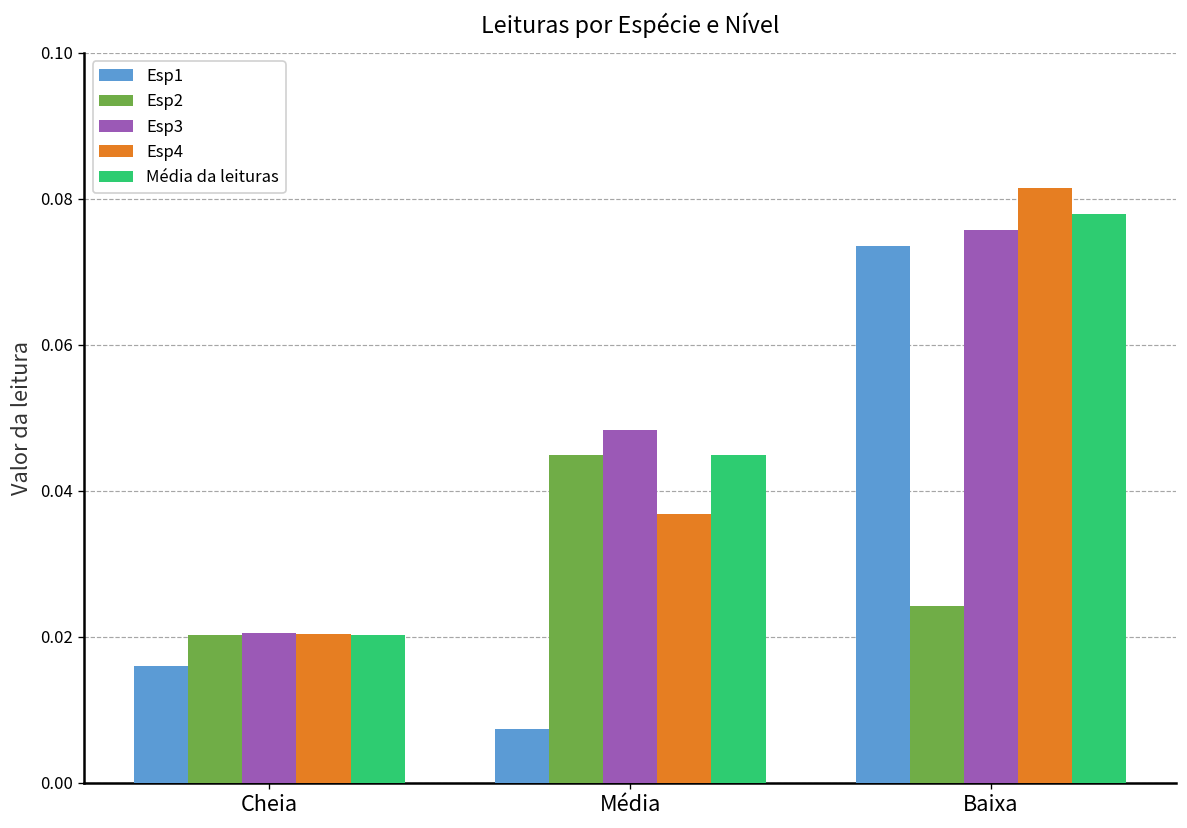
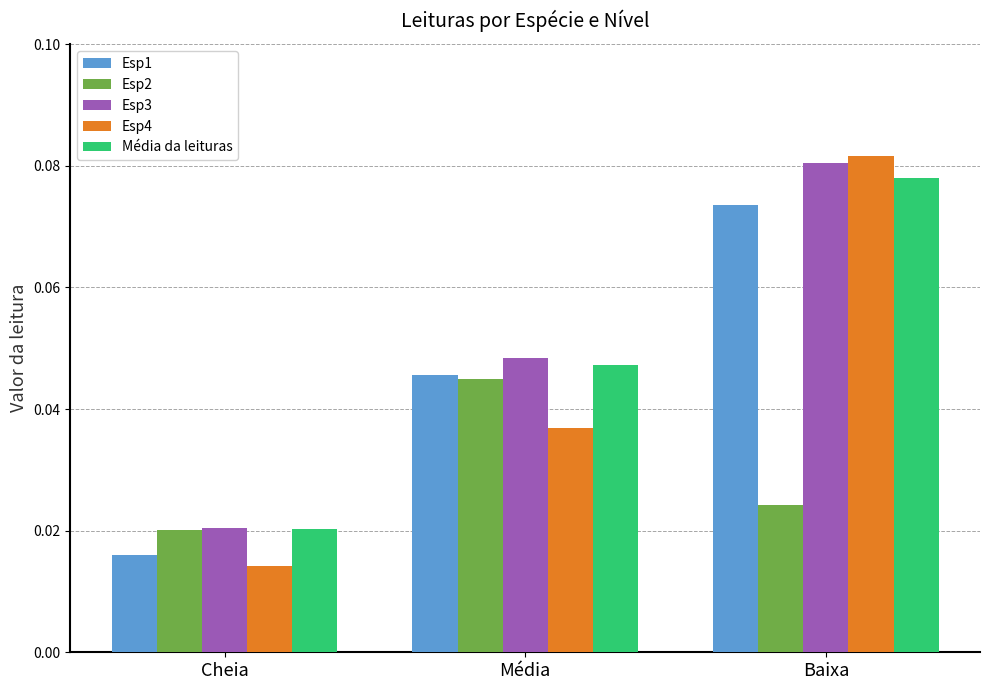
  {
    "Esp1": {
      "Cheia": 0.016,
-     "Média": 0.007,
+     "Média": 0.046,
      "Baixa": 0.074
    },
    "Esp2": {
      "Cheia": 0.020,
      "Média": 0.045,
      "Baixa": 0.024
    },
    "Esp3": {
      "Cheia": 0.020,
      "Média": 0.048,
-     "Baixa": 0.076
+     "Baixa": 0.080
    },
    "Esp4": {
-     "Cheia": 0.020,
+     "Cheia": 0.014,
      "Média": 0.037,
      "Baixa": 0.082
    },
    "Média da leituras": {
      "Cheia": 0.020,
-     "Média": 0.045,
+     "Média": 0.047,
      "Baixa": 0.078
    }
  }
